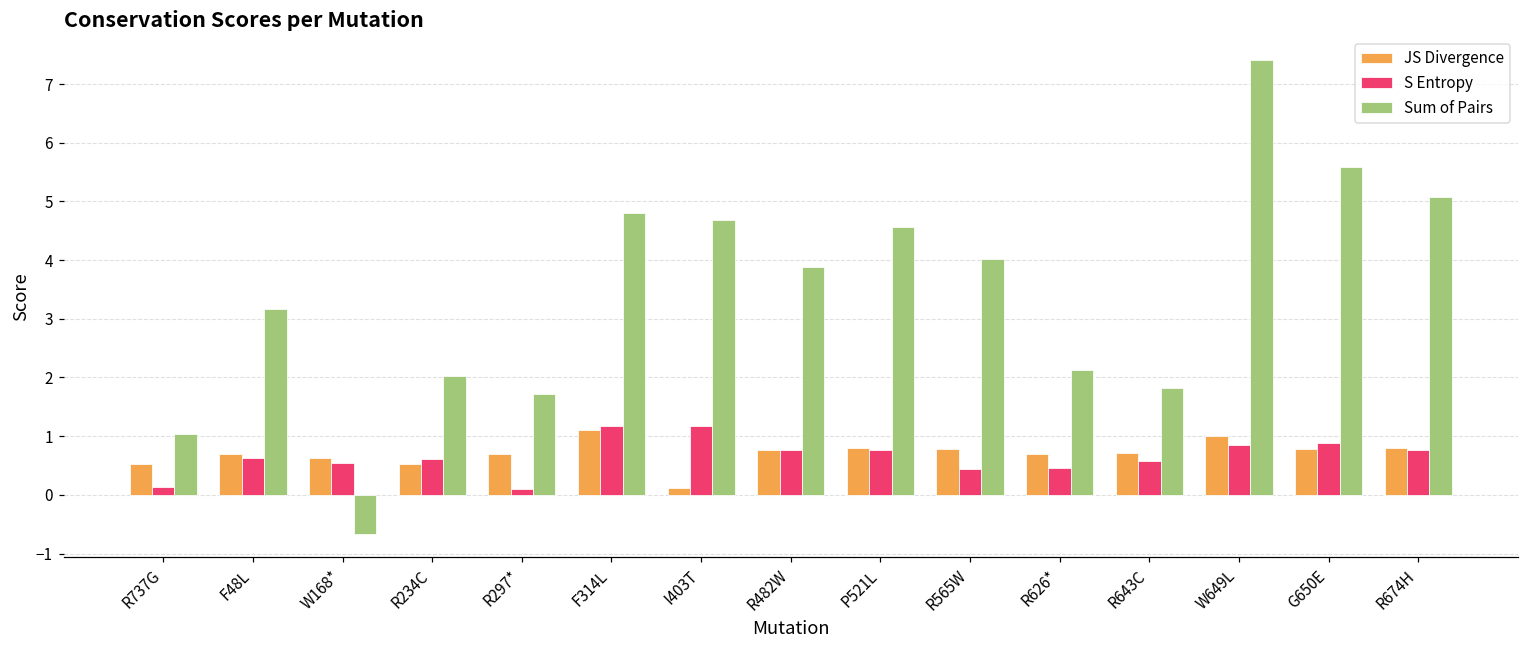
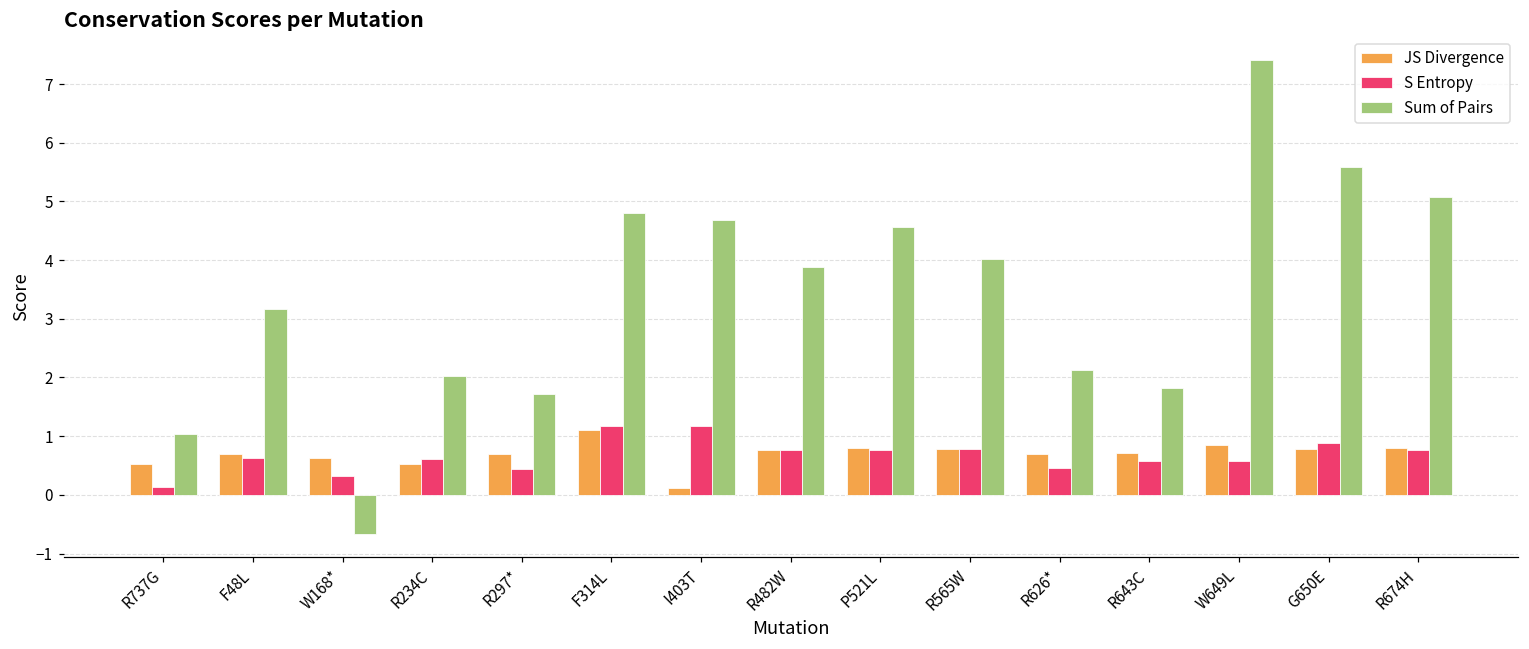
  {
    "JS Divergence": {
      "R737G": 0.5,
      "F48L": 0.7,
      "W168*": 0.6,
      "R234C": 0.5,
      "R297*": 0.7,
      "F314L": 1.1,
      "I403T": 0.1,
      "R482W": 0.8,
      "P521L": 0.8,
      "R565W": 0.8,
      "R626*": 0.7,
      "R643C": 0.7,
-     "W649L": 1.0,
+     "W649L": 0.8,
      "G650E": 0.8,
      "R674H": 0.8
    },
    "S Entropy": {
      "R737G": 0.1,
      "F48L": 0.6,
-     "W168*": 0.5,
+     "W168*": 0.3,
      "R234C": 0.6,
-     "R297*": 0.1,
+     "R297*": 0.4,
      "F314L": 1.2,
      "I403T": 1.2,
      "R482W": 0.8,
      "P521L": 0.8,
-     "R565W": 0.4,
+     "R565W": 0.8,
      "R626*": 0.5,
      "R643C": 0.6,
-     "W649L": 0.9,
+     "W649L": 0.6,
      "G650E": 0.9,
      "R674H": 0.8
    },
    "Sum of Pairs": {
      "R737G": 1.0,
      "F48L": 3.2,
      "W168*": -0.7,
      "R234C": 2.0,
      "R297*": 1.7,
      "F314L": 4.8,
      "I403T": 4.7,
      "R482W": 3.9,
      "P521L": 4.6,
      "R565W": 4.0,
      "R626*": 2.1,
      "R643C": 1.8,
      "W649L": 7.4,
      "G650E": 5.6,
      "R674H": 5.1
    }
  }
